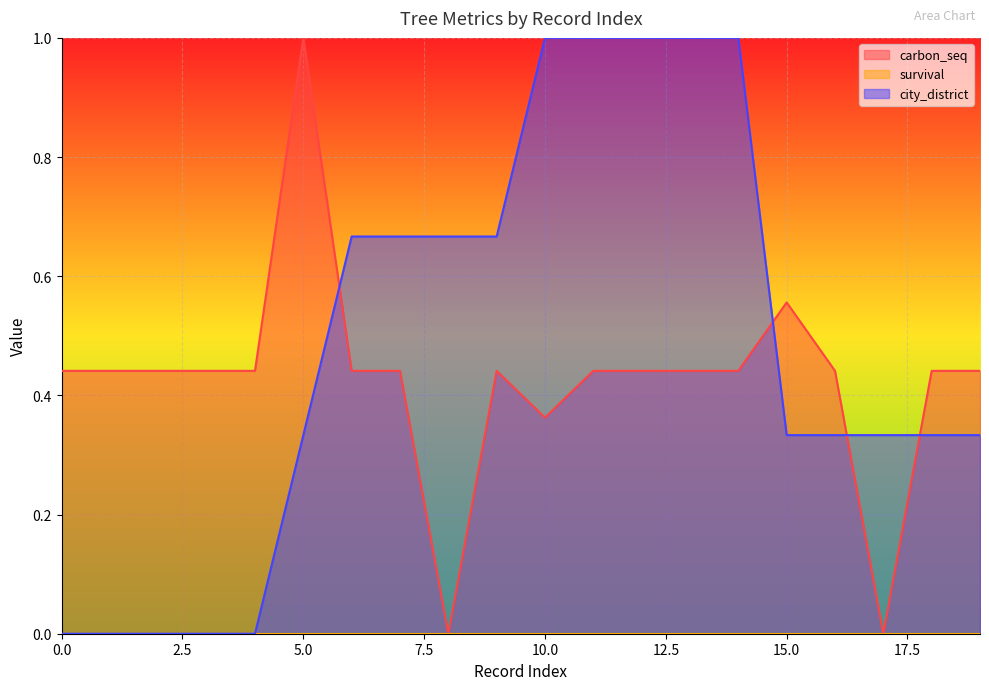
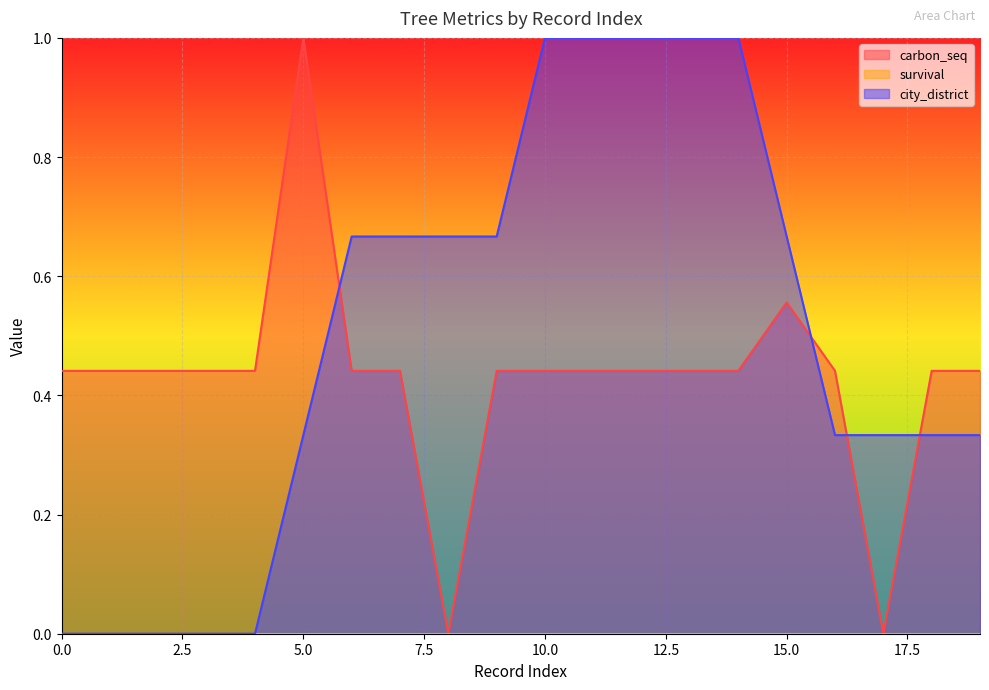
  {
    "carbon_seq": {
      "0.0": 0.44,
      "5.0": 1.00,
-     "10.0": 0.36,
+     "10.0": 0.44,
      "15.0": 0.56
    },
    "survival": {
      "5.0": 0.00,
      "10.0": 0.00,
      "15.0": 0.00
    },
    "city_district": {
      "5.0": 0.33,
      "10.0": 1.00,
-     "15.0": 0.33
+     "15.0": 0.67
    }
  }
